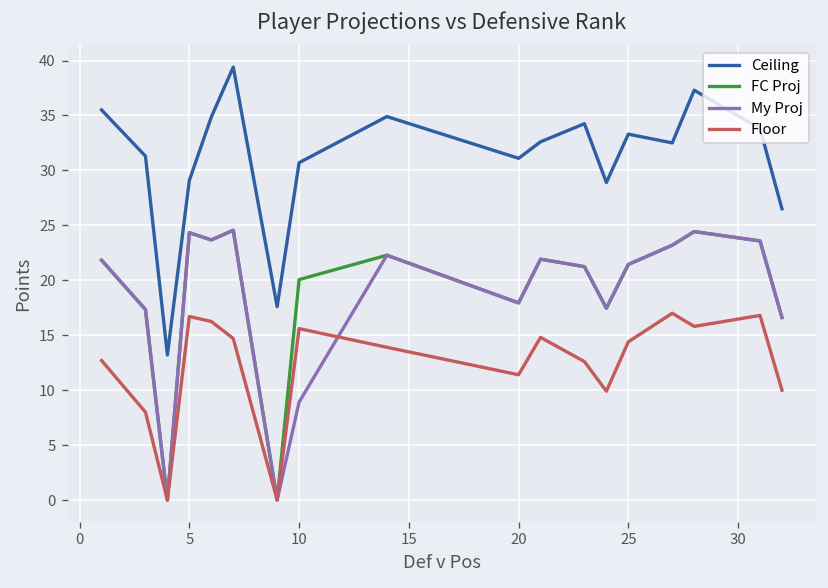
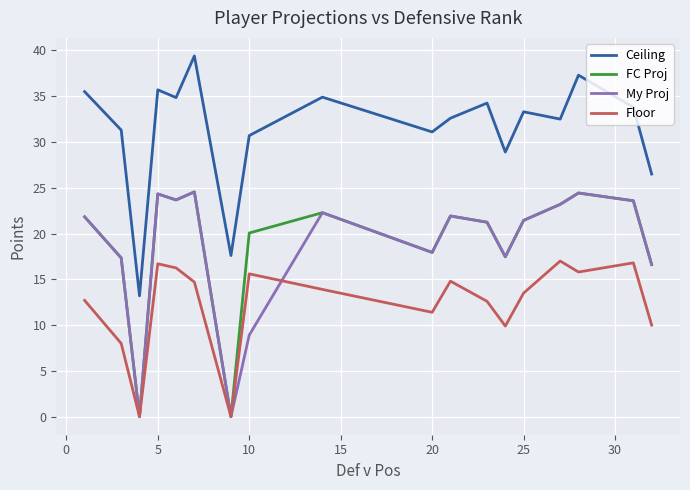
  {
    "Ceiling": {
-     "5": 29,
+     "5": 36,
      "10": 31,
      "20": 31,
      "25": 33
    },
    "FC Proj": {
      "10": 20
    },
    "My Proj": {
      "10": 9
    },
    "Floor": {
      "5": 17,
      "10": 16,
      "20": 11,
-     "25": 14.4
+     "25": 13.5
    }
  }
